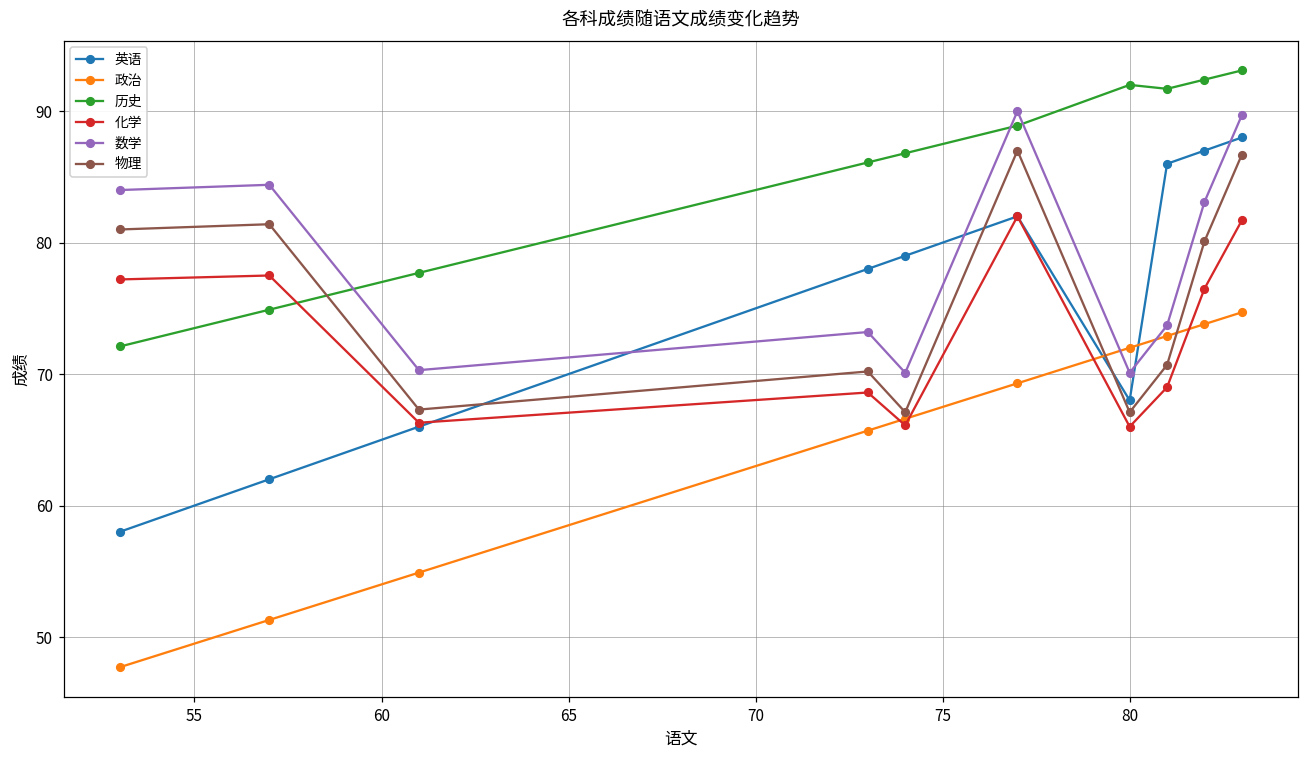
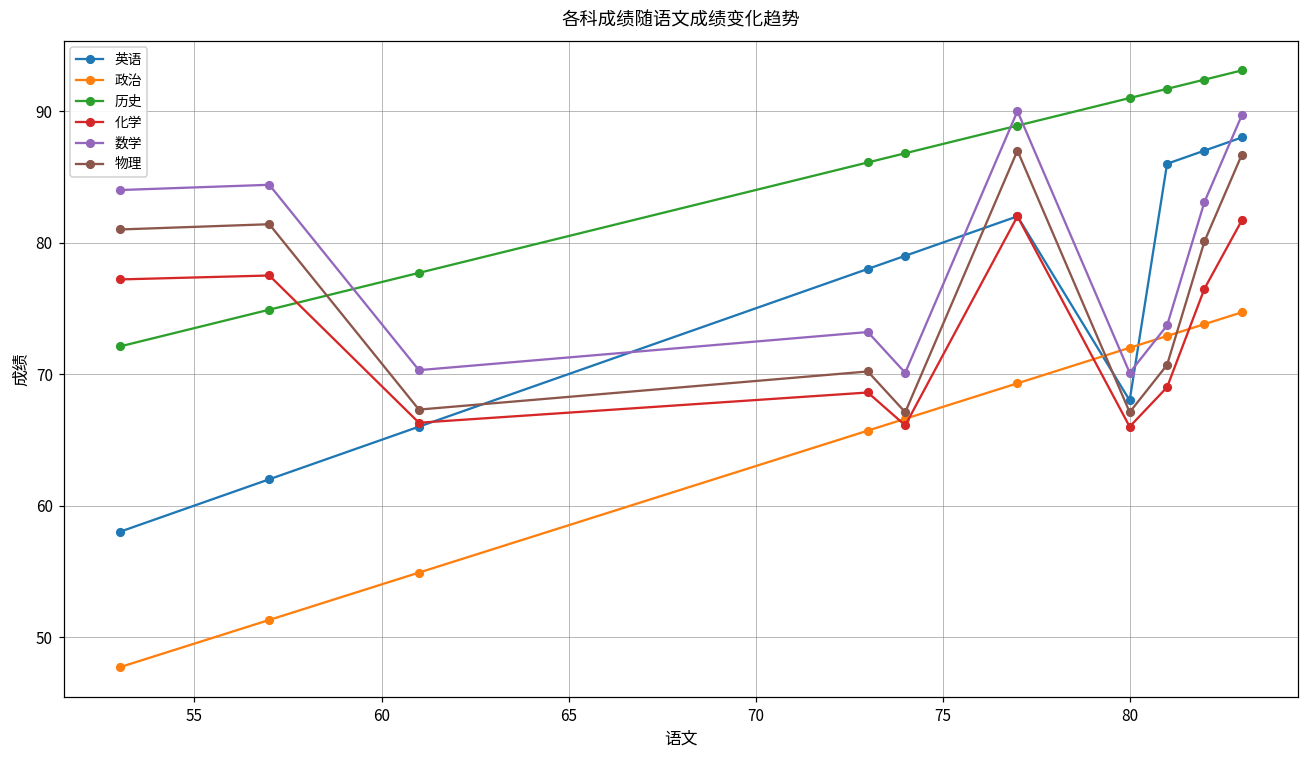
  {
    "英语": {
      "80": 68
    },
    "政治": {
      "80": 72
    },
    "历史": {
-     "80": 92
+     "80": 91
    },
    "化学": {
      "80": 66
    },
    "数学": {
      "80": 70
    },
    "物理": {
      "80": 67
    }
  }
